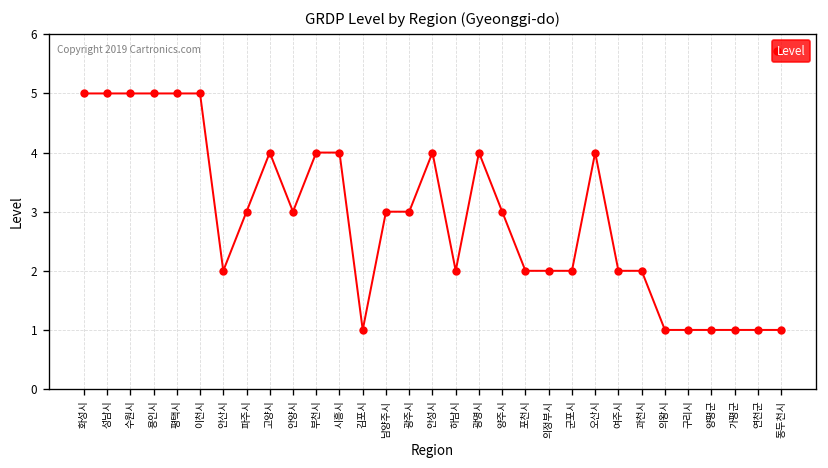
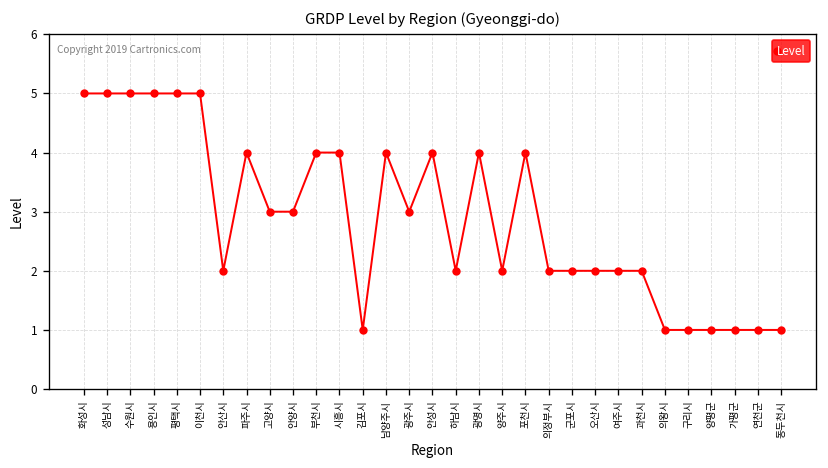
  {
    "화성시": 5,
    "성남시": 5,
    "수원시": 5,
    "용인시": 5,
    "평택시": 5,
    "이천시": 5,
    "안산시": 2,
-   "파주시": 3,
-   "고양시": 4,
+   "파주시": 4,
+   "고양시": 3,
    "안양시": 3,
    "부천시": 4,
    "시흥시": 4,
    "김포시": 1,
-   "남양주시": 3,
+   "남양주시": 4,
    "광주시": 3,
    "안성시": 4,
    "하남시": 2,
    "광명시": 4,
-   "양주시": 3,
-   "포천시": 2,
+   "양주시": 2,
+   "포천시": 4,
    "의정부시": 2,
    "군포시": 2,
-   "오산시": 4,
+   "오산시": 2,
    "여주시": 2,
    "과천시": 2,
    "의왕시": 1,
    "구리시": 1,
    "양평군": 1,
    "가평군": 1,
    "연천군": 1,
    "동두천시": 1
  }
